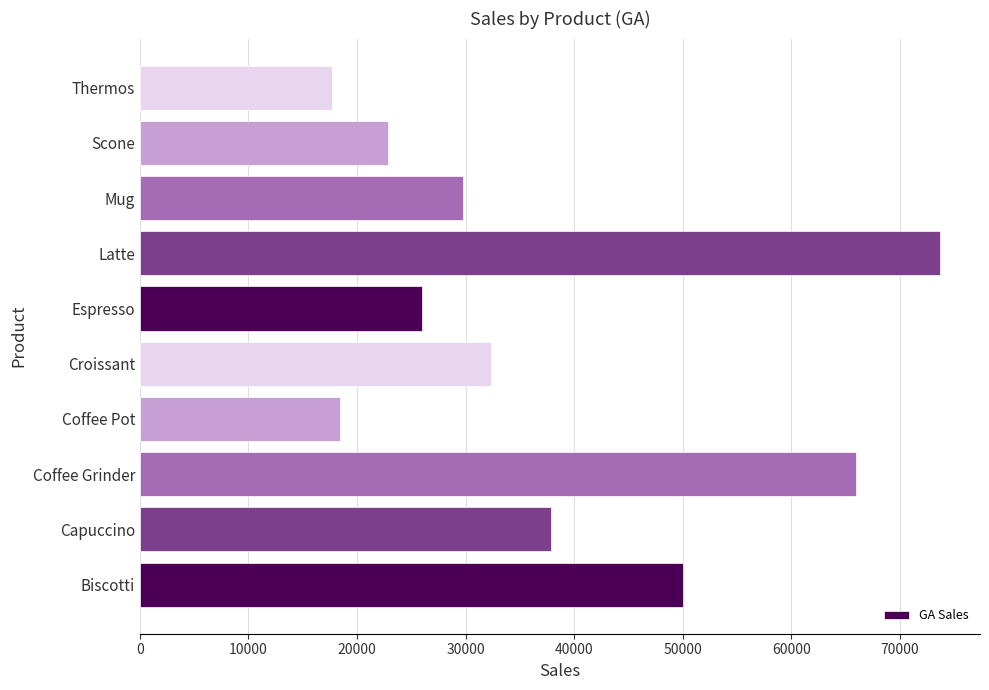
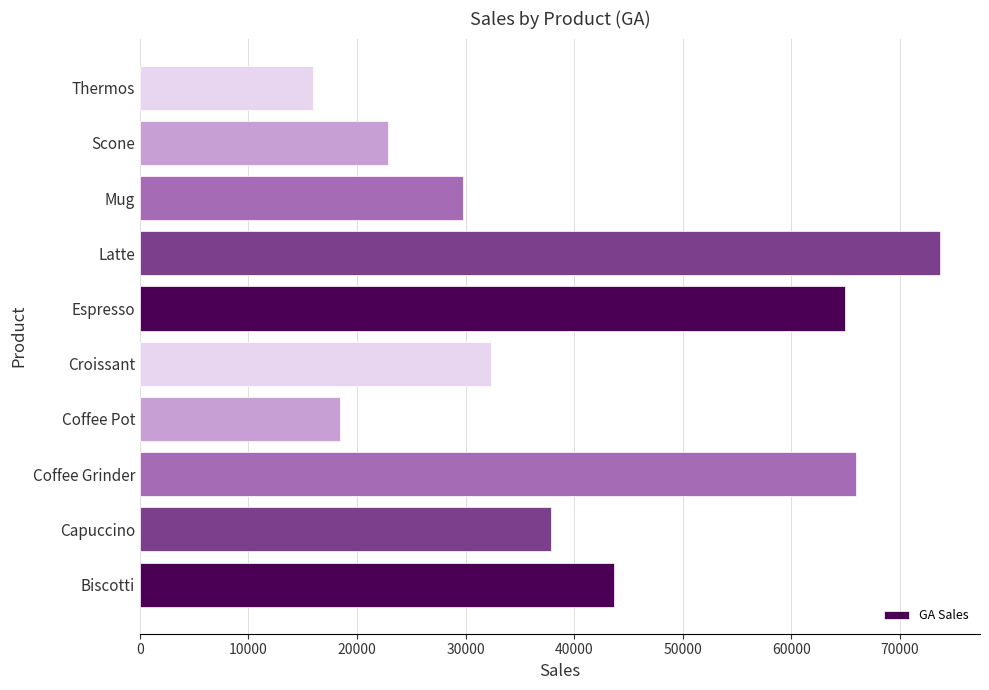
  {
-   "Thermos": 17700,
+   "Thermos": 15900,
    "Scone": 22900,
    "Mug": 29700,
    "Latte": 73700,
-   "Espresso": 25900,
+   "Espresso": 64900,
    "Croissant": 32300,
    "Coffee Pot": 18400,
    "Coffee Grinder": 65900,
    "Capuccino": 37900,
-   "Biscotti": 50000
+   "Biscotti": 43600
  }
